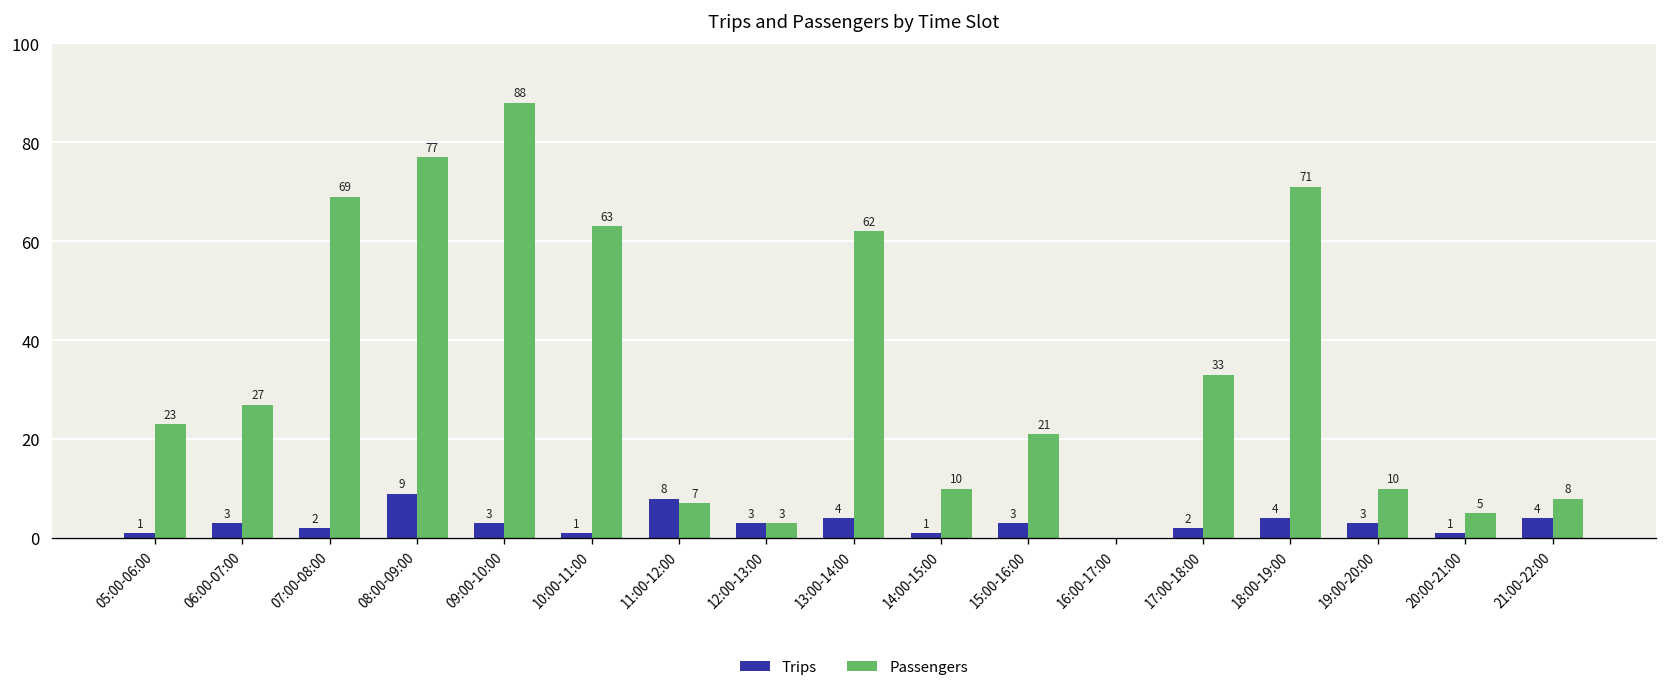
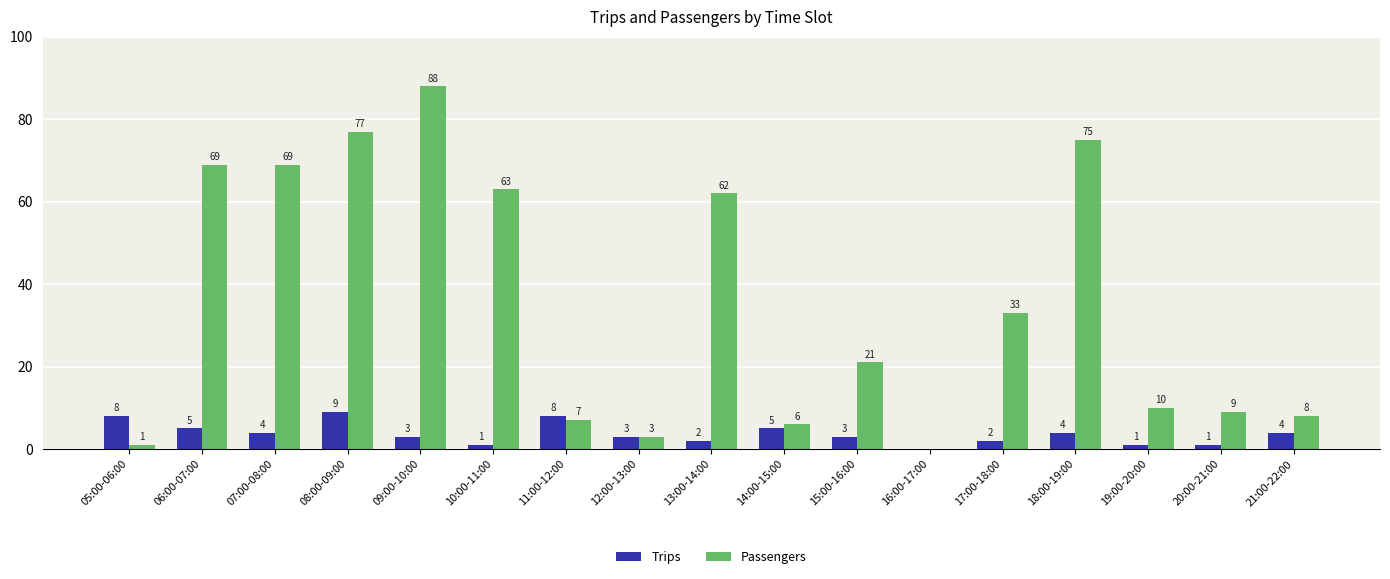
  {
    "Trips": {
-     "05:00-06:00": 1,
-     "06:00-07:00": 3,
-     "07:00-08:00": 2,
+     "05:00-06:00": 8,
+     "06:00-07:00": 5,
+     "07:00-08:00": 4,
      "08:00-09:00": 9,
      "09:00-10:00": 3,
      "10:00-11:00": 1,
      "11:00-12:00": 8,
      "12:00-13:00": 3,
-     "13:00-14:00": 4,
-     "14:00-15:00": 1,
+     "13:00-14:00": 2,
+     "14:00-15:00": 5,
      "15:00-16:00": 3,
      "17:00-18:00": 2,
      "18:00-19:00": 4,
-     "19:00-20:00": 3,
+     "19:00-20:00": 1,
      "20:00-21:00": 1,
      "21:00-22:00": 4
    },
    "Passengers": {
-     "05:00-06:00": 23,
-     "06:00-07:00": 27,
+     "05:00-06:00": 1,
+     "06:00-07:00": 69,
      "07:00-08:00": 69,
      "08:00-09:00": 77,
      "09:00-10:00": 88,
      "10:00-11:00": 63,
      "11:00-12:00": 7,
      "12:00-13:00": 3,
      "13:00-14:00": 62,
-     "14:00-15:00": 10,
+     "14:00-15:00": 6,
      "15:00-16:00": 21,
      "17:00-18:00": 33,
-     "18:00-19:00": 71,
+     "18:00-19:00": 75,
      "19:00-20:00": 10,
-     "20:00-21:00": 5,
+     "20:00-21:00": 9,
      "21:00-22:00": 8
    }
  }
